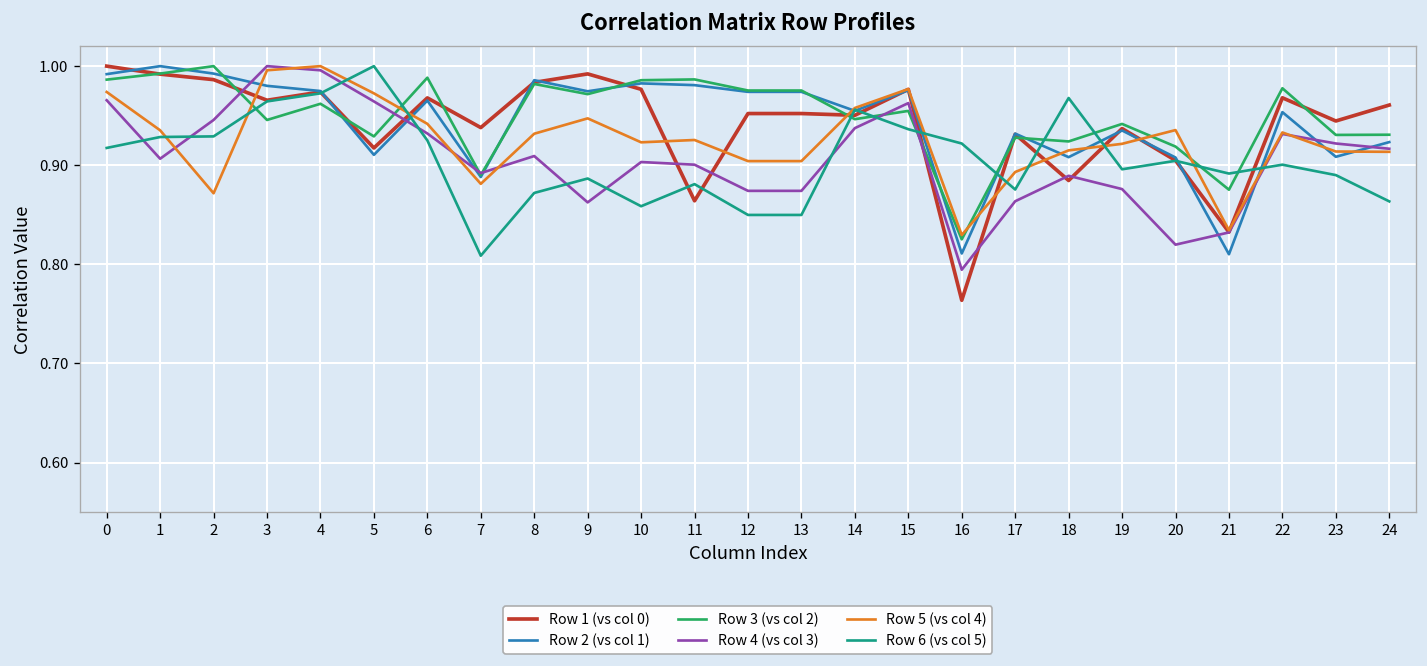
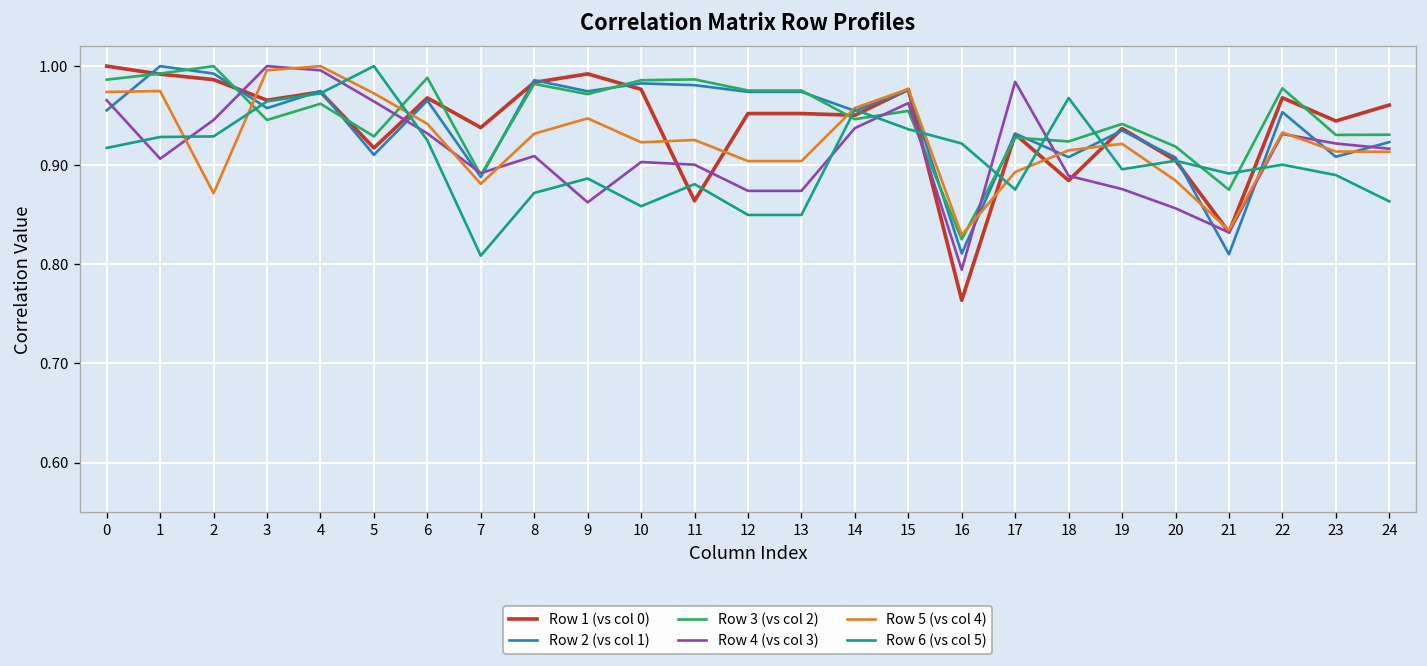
  {
    "Row 1 (vs col 0)": {
      "0": 1.00,
      "2": 0.99,
      "5": 0.92,
      "7": 0.94,
      "9": 0.99,
      "10": 0.98,
      "11": 0.86,
      "12": 0.95,
      "13": 0.95,
      "14": 0.95,
      "16": 0.76,
      "18": 0.88,
      "22": 0.97,
      "23": 0.94,
      "24": 0.96
    },
    "Row 2 (vs col 1)": {
-     "0": 0.99,
+     "0": 0.96,
      "1": 1.00,
      "2": 0.99,
-     "3": 0.98,
+     "3": 0.96,
      "5": 0.91,
      "10": 0.98,
      "11": 0.98,
      "16": 0.81,
      "18": 0.91,
      "21": 0.81,
      "22": 0.95,
      "23": 0.91,
      "24": 0.92
    },
    "Row 4 (vs col 3)": {
      "0": 0.97,
      "1": 0.91,
      "2": 0.95,
      "3": 1.00,
      "4": 1.00,
      "5": 0.96,
      "6": 0.93,
      "8": 0.91,
      "9": 0.86,
      "10": 0.90,
      "11": 0.90,
      "12": 0.87,
      "13": 0.87,
      "14": 0.94,
      "15": 0.96,
      "16": 0.79,
-     "17": 0.86,
+     "17": 0.98,
      "18": 0.89,
      "19": 0.88,
-     "20": 0.82,
+     "20": 0.86,
      "23": 0.92,
      "24": 0.92
    },
    "Row 5 (vs col 4)": {
      "0": 0.97,
-     "1": 0.94,
+     "1": 0.97,
      "2": 0.87,
      "3": 1.00,
      "4": 1.00,
      "5": 0.97,
      "6": 0.94,
      "7": 0.88,
      "8": 0.93,
      "9": 0.95,
      "10": 0.92,
      "11": 0.93,
      "12": 0.90,
      "13": 0.90,
      "16": 0.83,
      "17": 0.89,
      "18": 0.91,
      "19": 0.92,
-     "20": 0.94,
+     "20": 0.88,
      "23": 0.91,
      "24": 0.91
    }
  }
